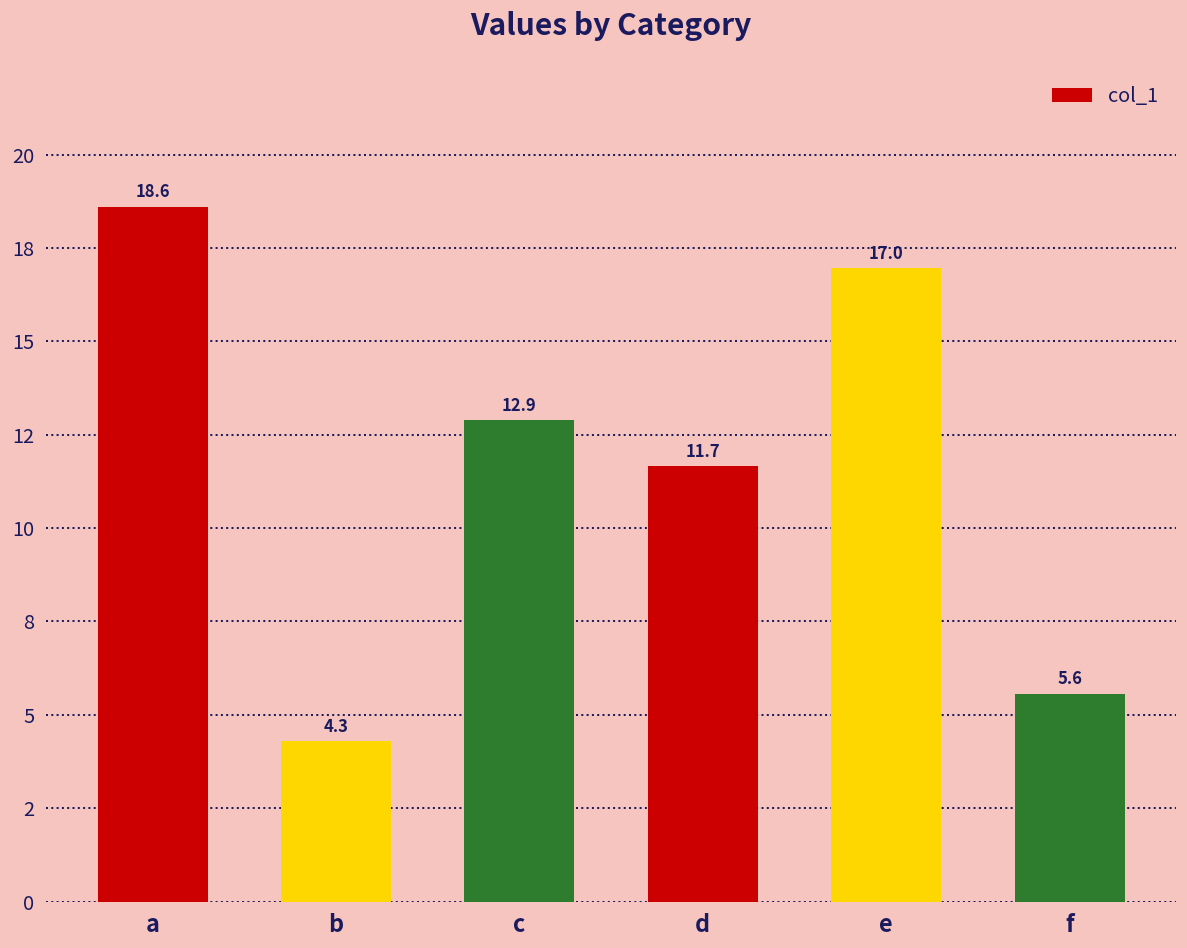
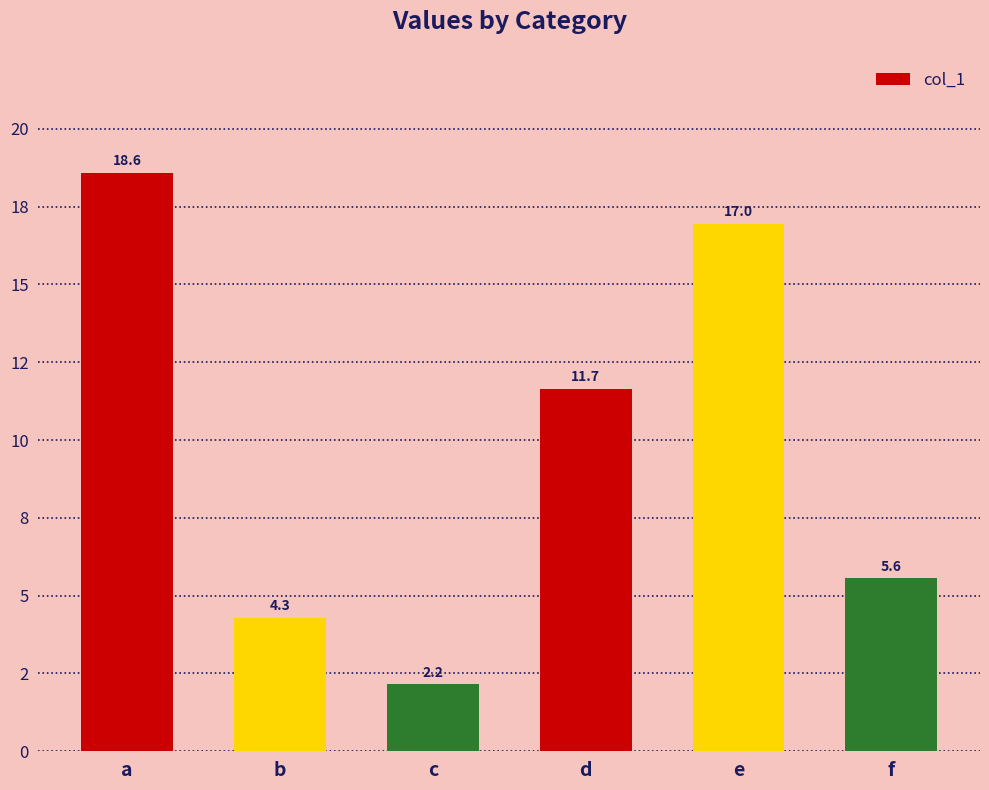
  {
    "a": 18.6,
    "b": 4.3,
-   "c": 12.9,
+   "c": 2.2,
    "d": 11.7,
    "e": 17.0,
    "f": 5.6
  }
